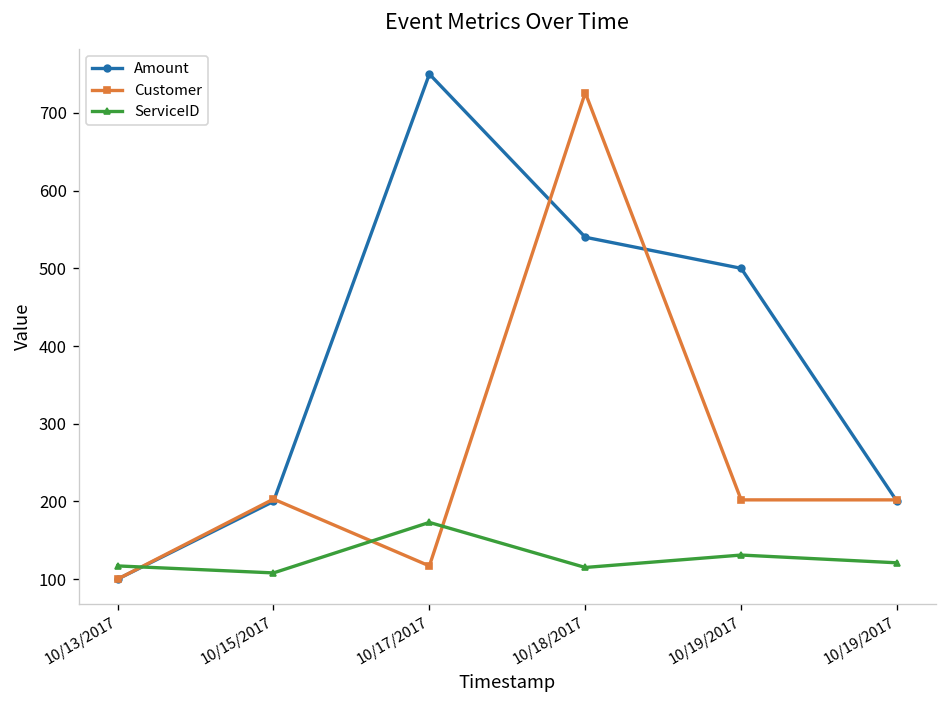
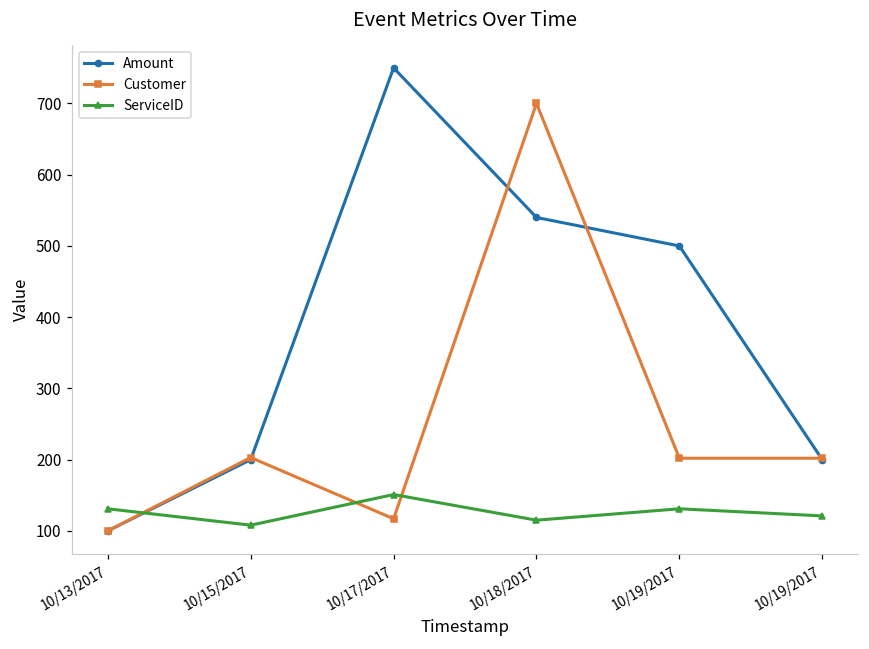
  {
    "Amount": {
      "10/17/2017": 750,
      "10/18/2017": 540
    },
    "Customer": {
      "10/17/2017": 120,
-     "10/18/2017": 730
+     "10/18/2017": 700
    },
    "ServiceID": {
-     "10/13/2017": 120,
+     "10/13/2017": 130,
      "10/15/2017": 110,
-     "10/17/2017": 170,
+     "10/17/2017": 150,
      "10/18/2017": 120
    }
  }
